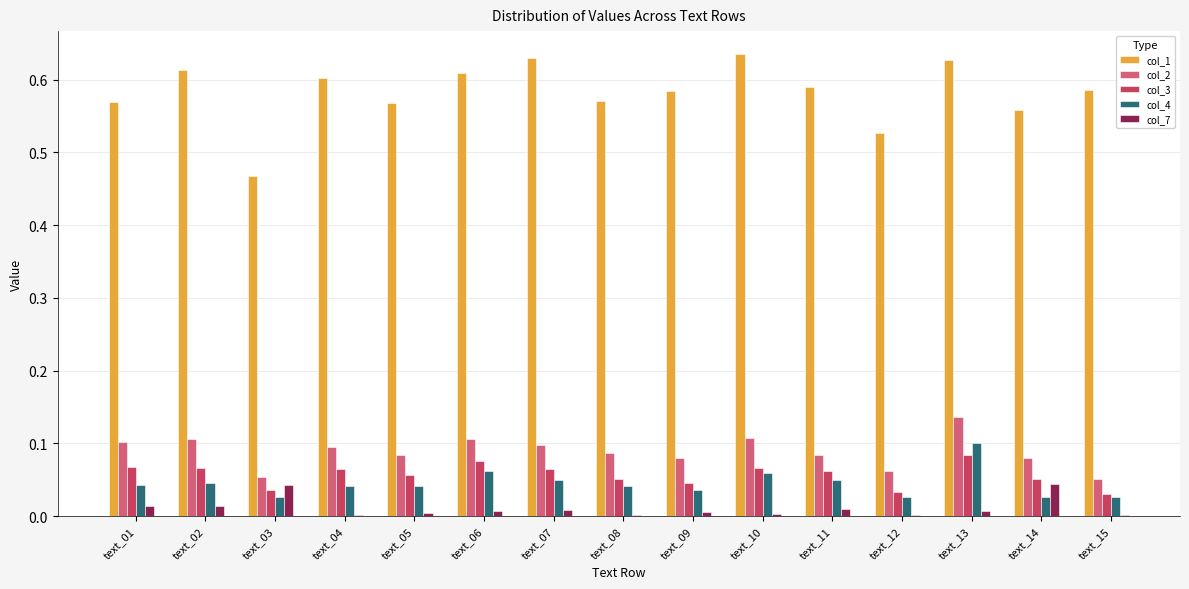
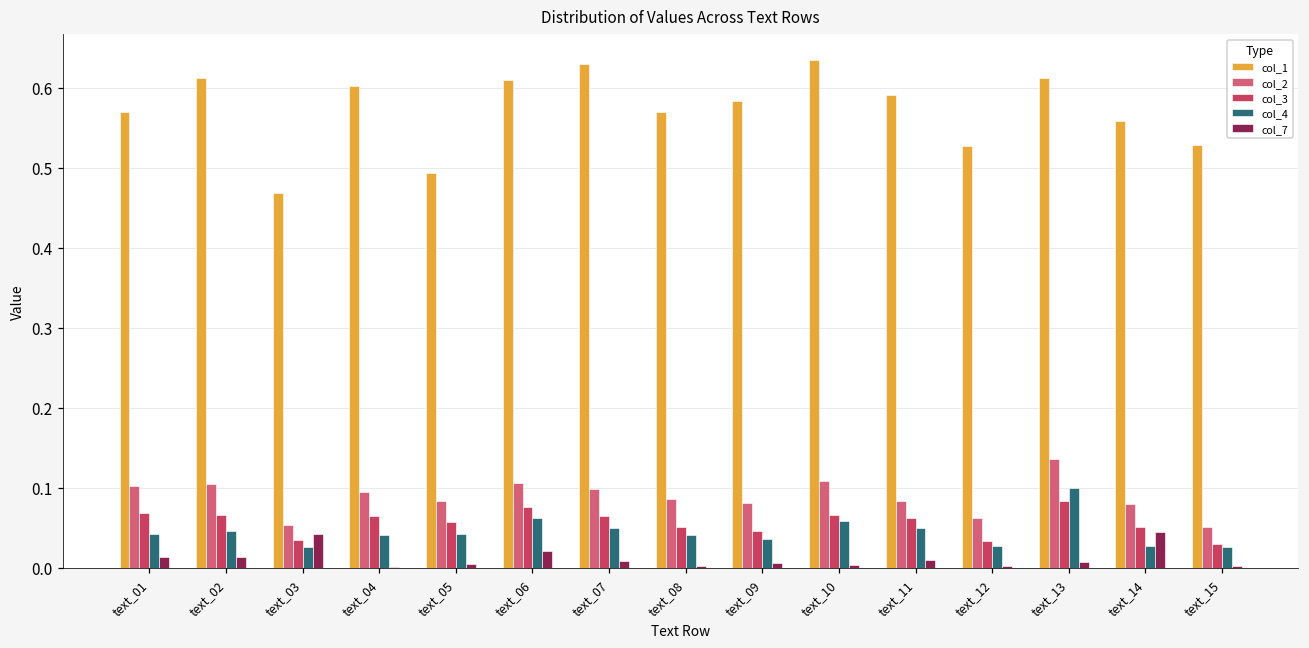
  {
    "col_1": {
      "text_01": 0.57,
      "text_02": 0.61,
      "text_03": 0.47,
      "text_04": 0.60,
-     "text_05": 0.57,
+     "text_05": 0.49,
      "text_06": 0.61,
      "text_07": 0.63,
      "text_08": 0.57,
      "text_09": 0.58,
      "text_10": 0.63,
      "text_11": 0.59,
      "text_12": 0.53,
-     "text_13": 0.63,
+     "text_13": 0.61,
      "text_14": 0.56,
-     "text_15": 0.59
+     "text_15": 0.53
    },
    "col_4": {
      "text_01": 0.04,
      "text_02": 0.05,
      "text_03": 0.03,
      "text_04": 0.04,
      "text_05": 0.04,
      "text_06": 0.06,
      "text_07": 0.05,
      "text_08": 0.04,
      "text_09": 0.04,
      "text_10": 0.06,
      "text_11": 0.05,
      "text_12": 0.03,
      "text_13": 0.10,
      "text_14": 0.03,
      "text_15": 0.03
    },
    "col_7": {
      "text_01": 0.01,
      "text_02": 0.01,
      "text_03": 0.04,
      "text_05": 0.00,
-     "text_06": 0.01,
+     "text_06": 0.02,
      "text_07": 0.01,
      "text_09": 0.01,
      "text_10": 0.00,
      "text_11": 0.01,
      "text_13": 0.01,
      "text_14": 0.04
    }
  }
